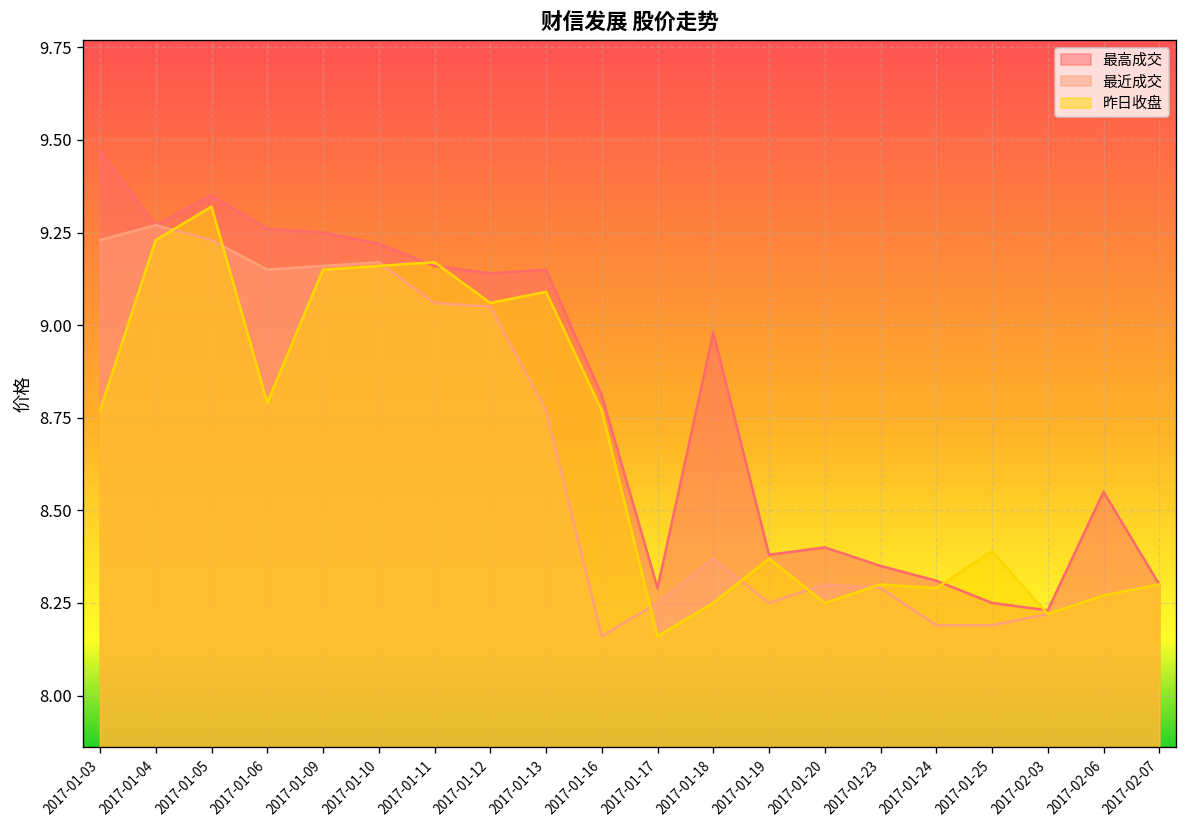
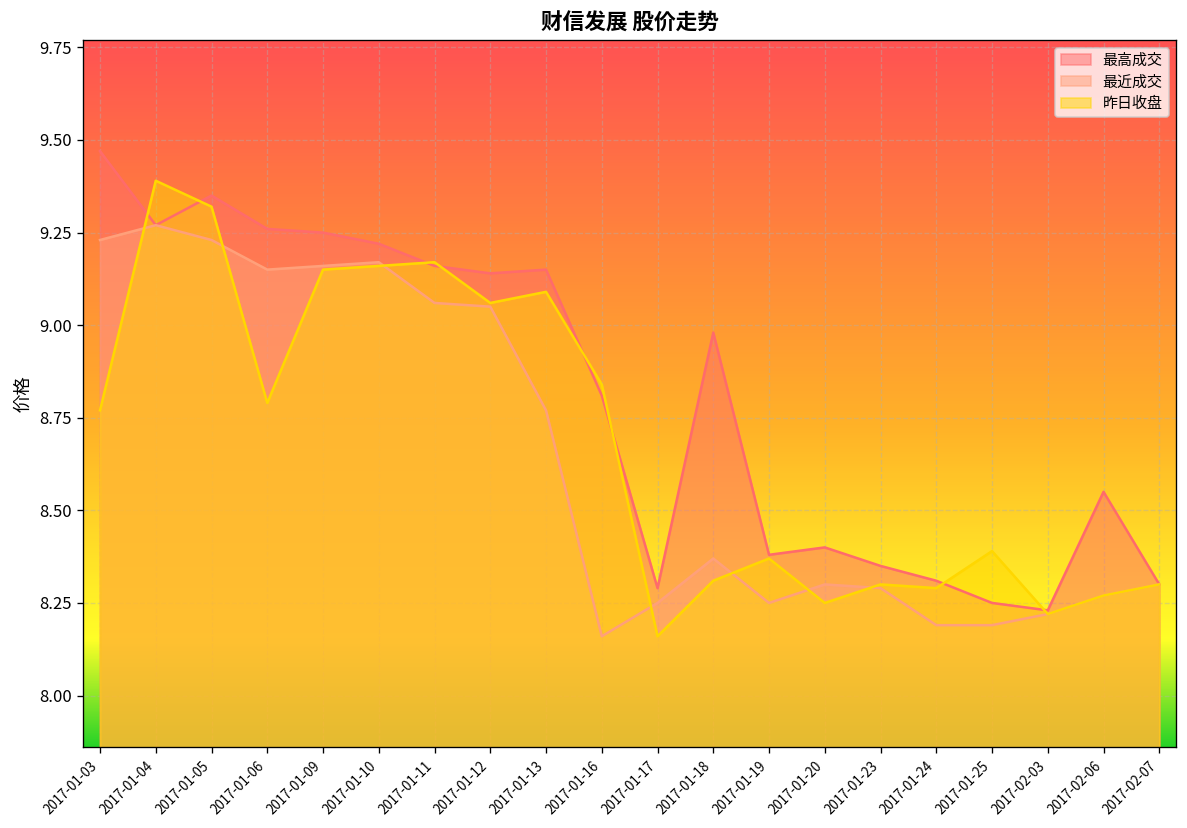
  {
    "昨日收盘": {
      "2017-01-03": 8.77,
-     "2017-01-04": 9.23,
+     "2017-01-04": 9.39,
      "2017-01-05": 9.32,
      "2017-01-06": 8.79,
      "2017-01-09": 9.15,
      "2017-01-10": 9.16,
      "2017-01-11": 9.17,
      "2017-01-12": 9.06,
      "2017-01-13": 9.09,
-     "2017-01-16": 8.77,
+     "2017-01-16": 8.84,
      "2017-01-17": 8.16,
-     "2017-01-18": 8.25,
+     "2017-01-18": 8.31,
      "2017-01-19": 8.37,
      "2017-01-20": 8.25,
      "2017-01-23": 8.30,
      "2017-01-24": 8.29,
      "2017-01-25": 8.39
    }
  }
